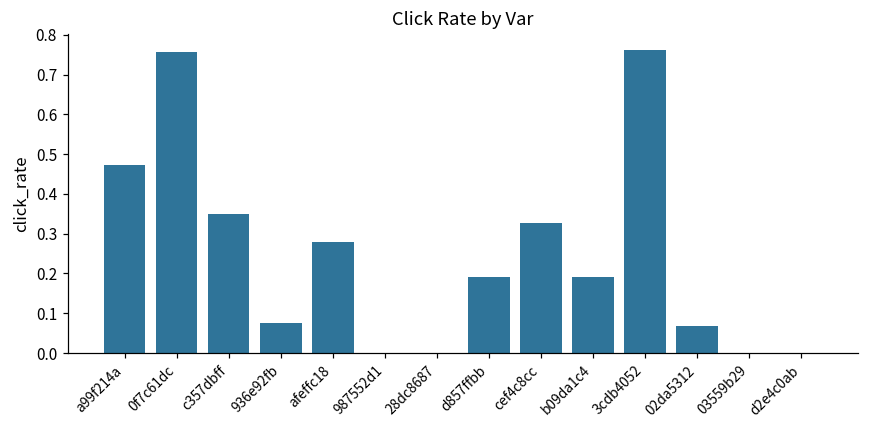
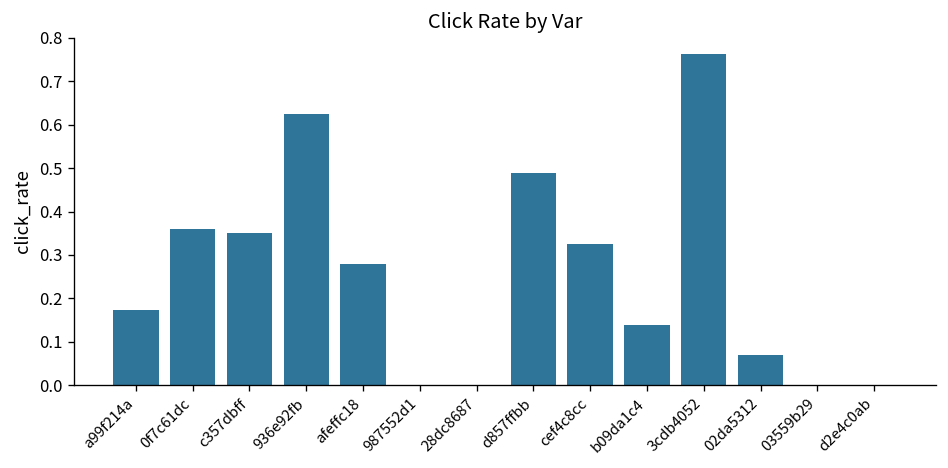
  {
-   "a99f214a": 0.47,
-   "0f7c61dc": 0.76,
+   "a99f214a": 0.17,
+   "0f7c61dc": 0.36,
    "c357dbff": 0.35,
-   "936e92fb": 0.08,
+   "936e92fb": 0.63,
    "afeffc18": 0.28,
    "987552d1": 0.00,
    "28dc8687": 0.00,
-   "d857ffbb": 0.19,
+   "d857ffbb": 0.49,
    "cef4c8cc": 0.33,
-   "b09da1c4": 0.19,
+   "b09da1c4": 0.14,
    "3cdb4052": 0.76,
    "02da5312": 0.07,
    "03559b29": 0.00,
    "d2e4c0ab": 0.00
  }
